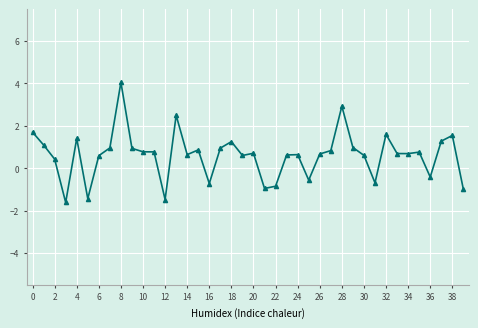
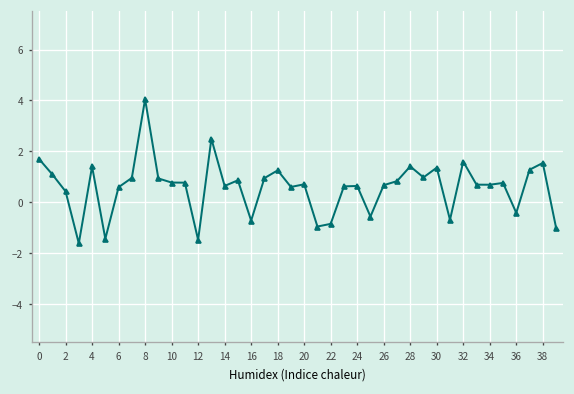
  {
    "0": 1.7,
    "2": 0.4,
    "4": 1.4,
    "6": 0.6,
    "8": 4.0,
    "10": 0.8,
    "12": -1.5,
    "14": 0.6,
    "16": -0.7,
    "18": 1.3,
    "20": 0.7,
    "22": -0.8,
    "24": 0.6,
    "26": 0.7,
-   "28": 2.9,
-   "30": 0.6,
+   "28": 1.4,
+   "30": 1.4,
    "32": 1.6,
    "34": 0.7,
    "36": -0.4,
    "38": 1.5
  }
